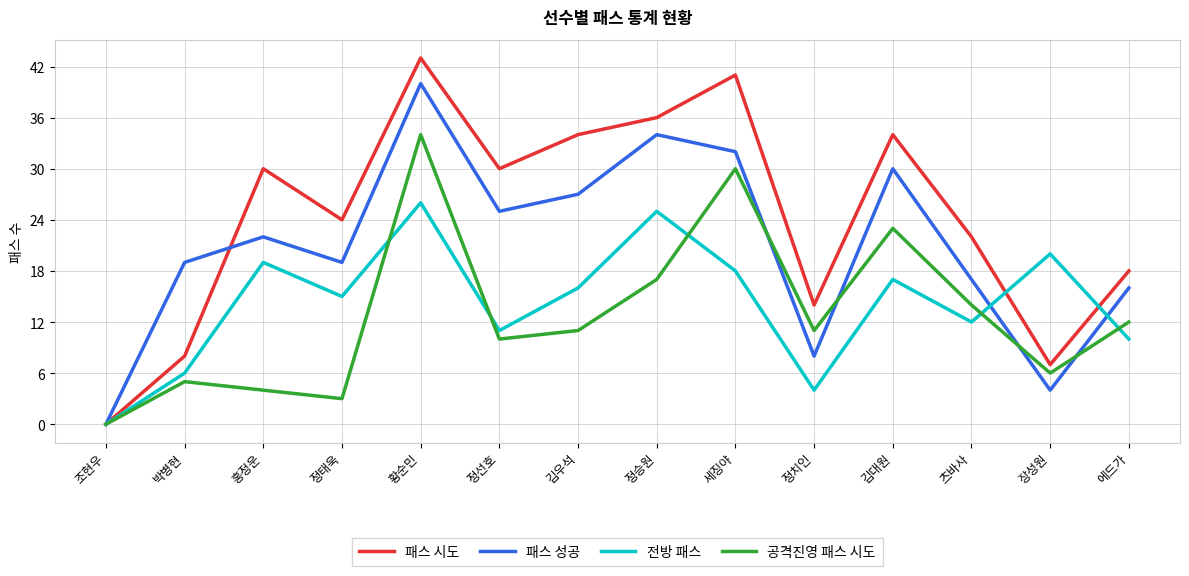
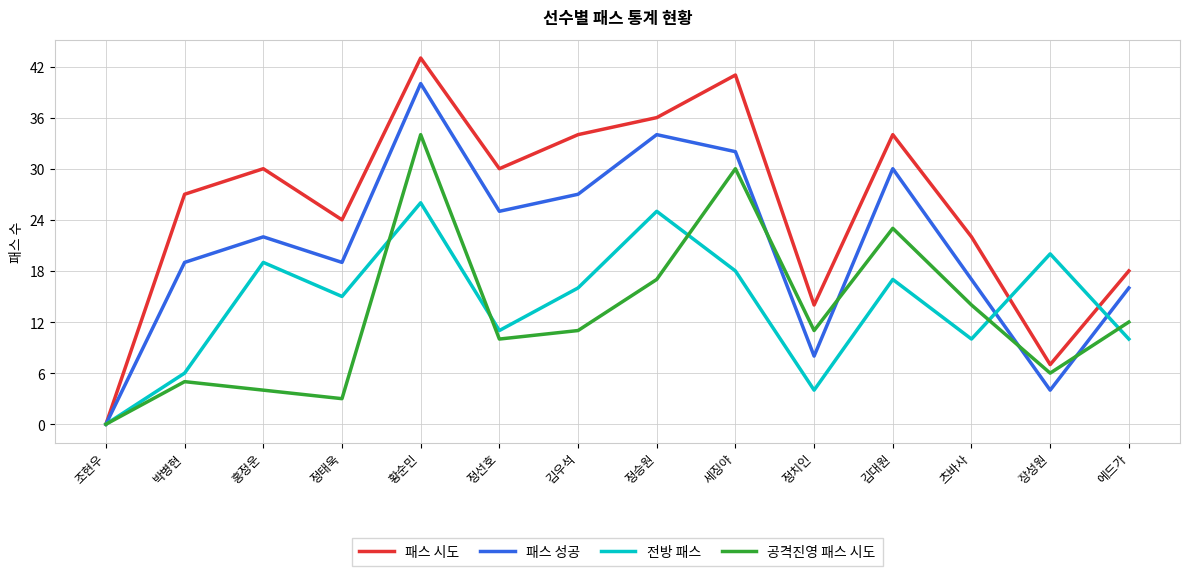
  {
    "패스 시도": {
-     "박병현": 8,
+     "박병현": 27,
      "홍정운": 30,
      "정태욱": 24,
      "황순민": 43,
      "정선호": 30,
      "김우석": 34,
      "정승원": 36,
      "세징야": 41,
      "정치인": 14,
      "김대원": 34,
      "츠바사": 22,
      "장성원": 7,
      "에드가": 18
    },
    "패스 성공": {
      "박병현": 19,
      "홍정운": 22,
      "정태욱": 19,
      "황순민": 40,
      "정선호": 25,
      "김우석": 27,
      "정승원": 34,
      "세징야": 32,
      "정치인": 8,
      "김대원": 30,
      "츠바사": 17,
      "장성원": 4,
      "에드가": 16
    },
    "전방 패스": {
      "박병현": 6,
      "홍정운": 19,
      "정태욱": 15,
      "황순민": 26,
      "정선호": 11,
      "김우석": 16,
      "정승원": 25,
      "세징야": 18,
      "정치인": 4,
      "김대원": 17,
-     "츠바사": 12,
+     "츠바사": 10,
      "장성원": 20,
      "에드가": 10
    },
    "공격진영 패스 시도": {
      "박병현": 5,
      "홍정운": 4,
      "정태욱": 3,
      "황순민": 34,
      "정선호": 10,
      "김우석": 11,
      "정승원": 17,
      "세징야": 30,
      "정치인": 11,
      "김대원": 23,
      "츠바사": 14,
      "장성원": 6,
      "에드가": 12
    }
  }
